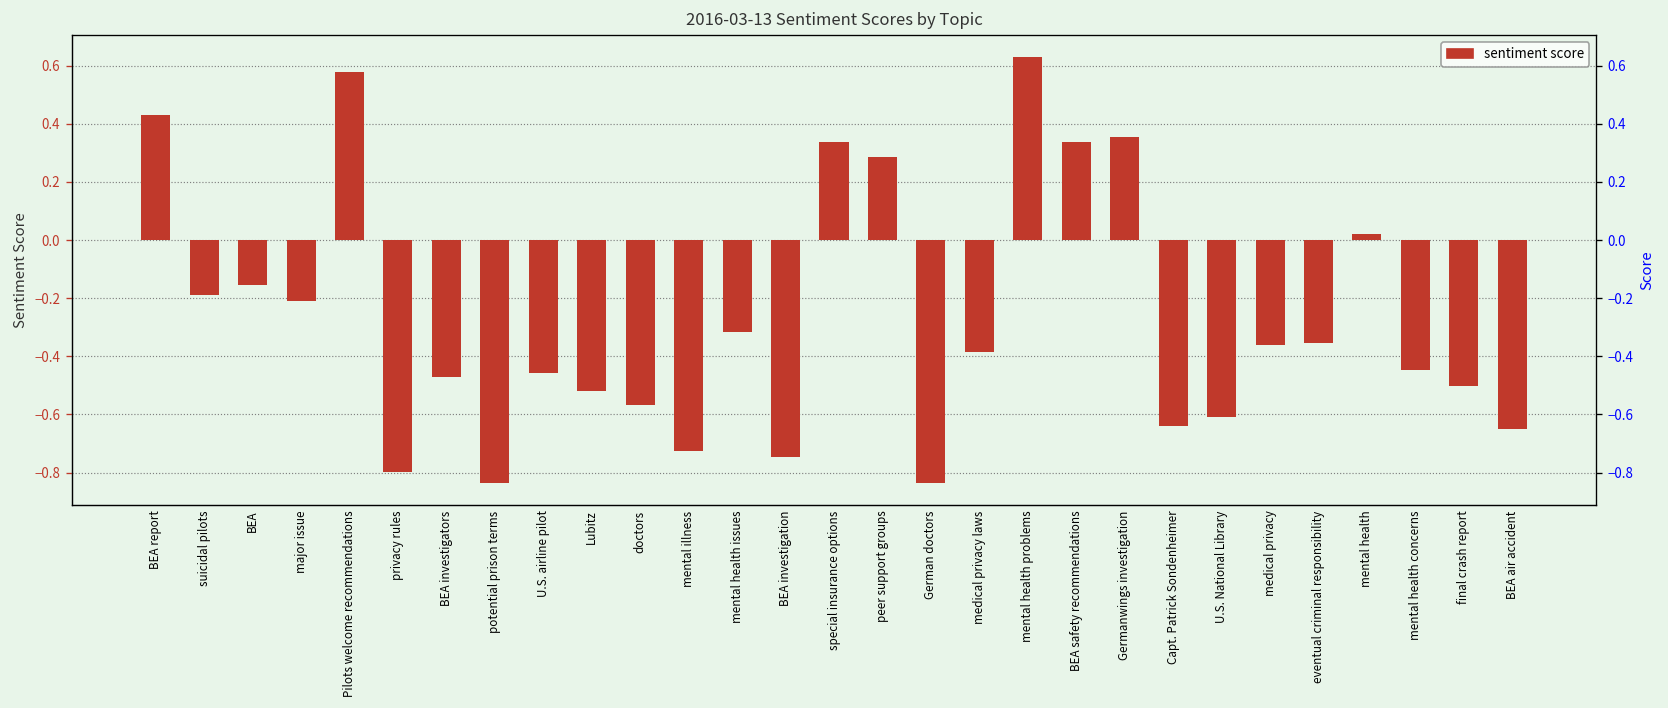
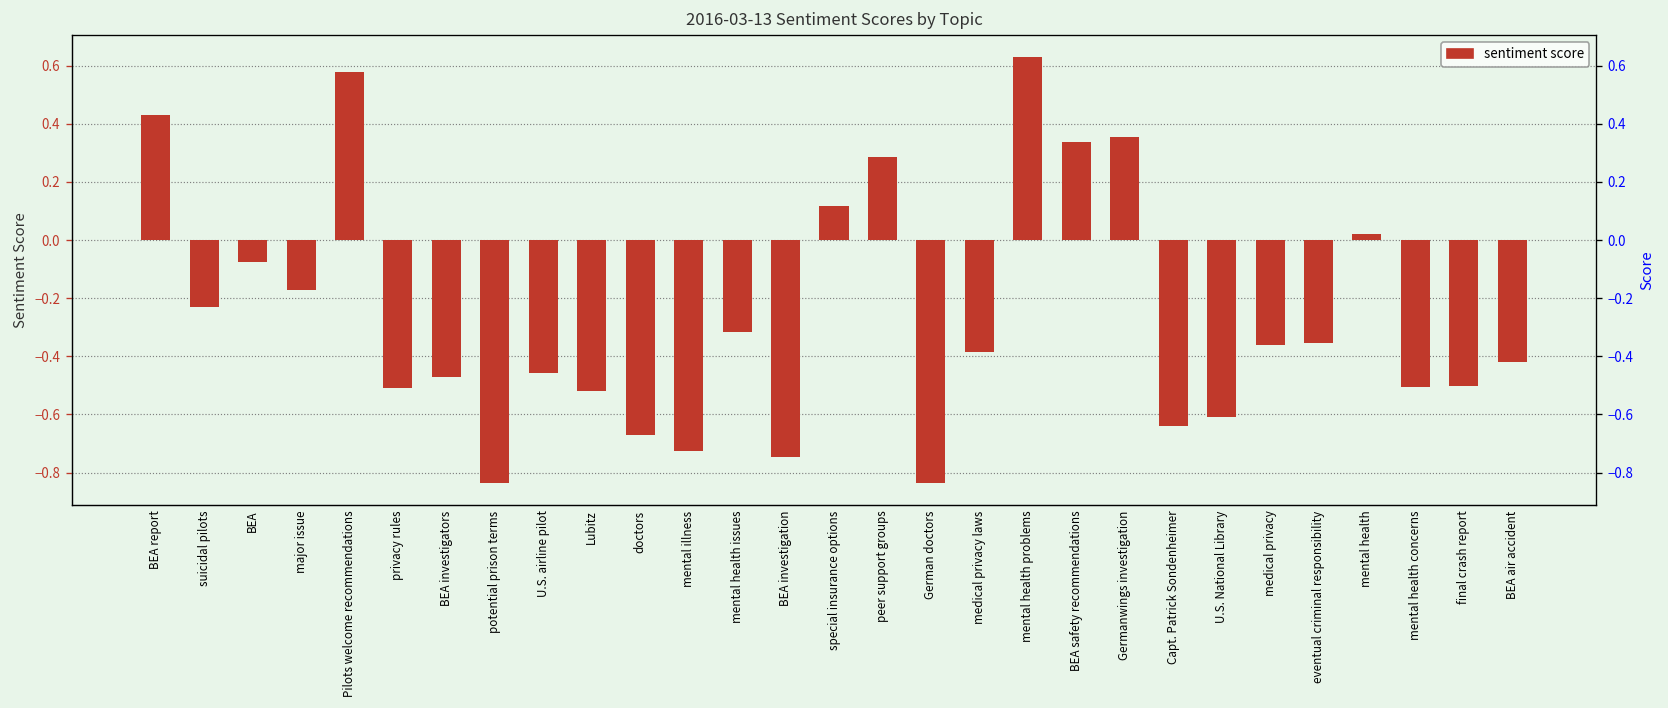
  {
    "BEA report": 0.43,
-   "suicidal pilots": -0.19,
-   "BEA": -0.16,
-   "major issue": -0.21,
+   "suicidal pilots": -0.23,
+   "BEA": -0.07,
+   "major issue": -0.17,
    "Pilots welcome recommendations": 0.58,
-   "privacy rules": -0.80,
+   "privacy rules": -0.51,
    "BEA investigators": -0.47,
    "potential prison terms": -0.84,
    "U.S. airline pilot": -0.46,
    "Lubitz": -0.52,
-   "doctors": -0.57,
+   "doctors": -0.67,
    "mental illness": -0.72,
    "mental health issues": -0.32,
    "BEA investigation": -0.75,
-   "special insurance options": 0.34,
+   "special insurance options": 0.12,
    "peer support groups": 0.28,
    "German doctors": -0.84,
    "medical privacy laws": -0.39,
    "mental health problems": 0.63,
    "BEA safety recommendations": 0.34,
    "Germanwings investigation": 0.35,
    "Capt. Patrick Sondenheimer": -0.64,
    "U.S. National Library": -0.61,
    "medical privacy": -0.36,
    "eventual criminal responsibility": -0.35,
    "mental health": 0.02,
-   "mental health concerns": -0.45,
+   "mental health concerns": -0.51,
    "final crash report": -0.50,
-   "BEA air accident": -0.65
+   "BEA air accident": -0.42
  }
